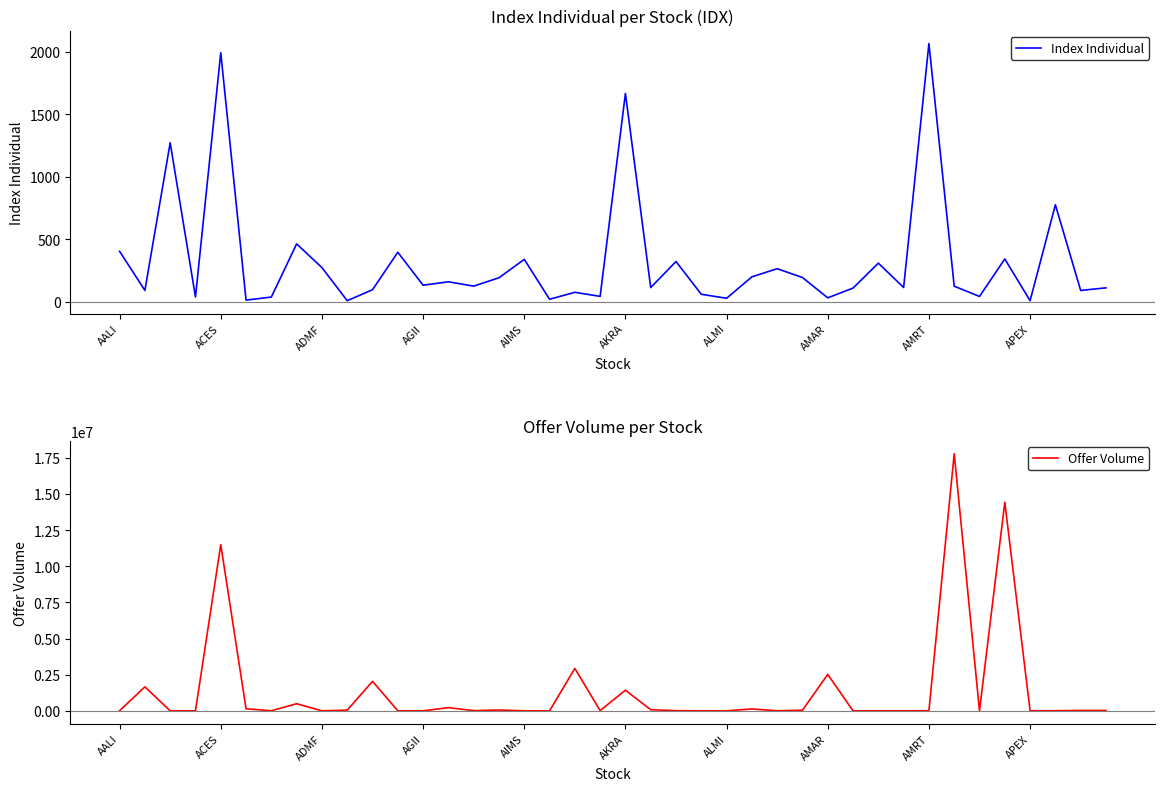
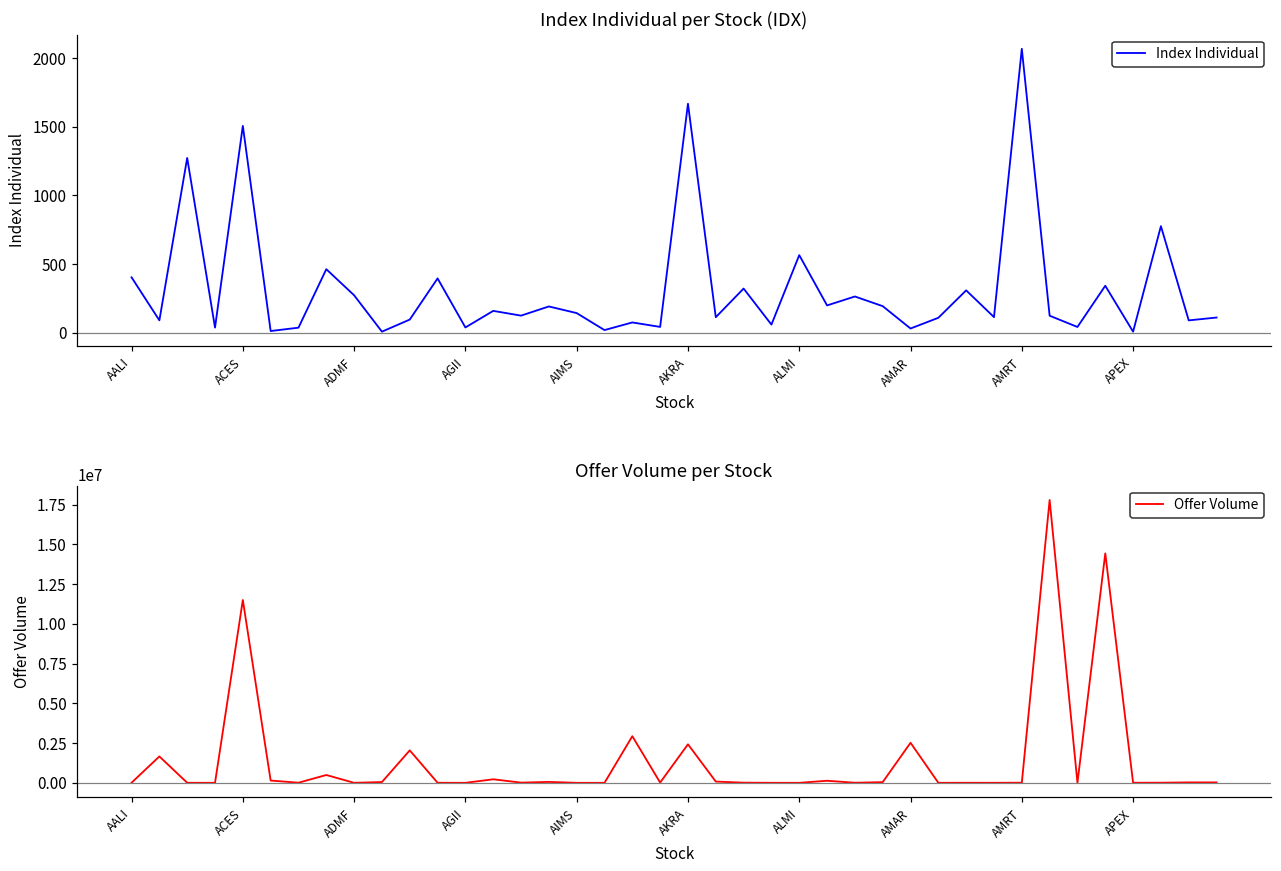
  {
    "Index Individual per Stock (IDX)": {
      "AALI": 400,
-     "ACES": 1990,
+     "ACES": 1510,
      "ADMF": 270,
-     "AGII": 130,
-     "AIMS": 340,
+     "AGII": 40,
+     "AIMS": 140,
      "AKRA": 1670,
-     "ALMI": 30,
+     "ALMI": 570,
      "AMAR": 30,
      "AMRT": 2070,
      "APEX": 10
    },
    "Offer Volume per Stock": {
      "AALI": 0,
      "ACES": 11500000,
      "ADMF": 0,
      "AGII": 0,
      "AIMS": 0,
-     "AKRA": 1400000,
+     "AKRA": 2400000,
      "ALMI": 0,
      "AMAR": 2500000,
      "AMRT": 0,
      "APEX": 0
    }
  }
